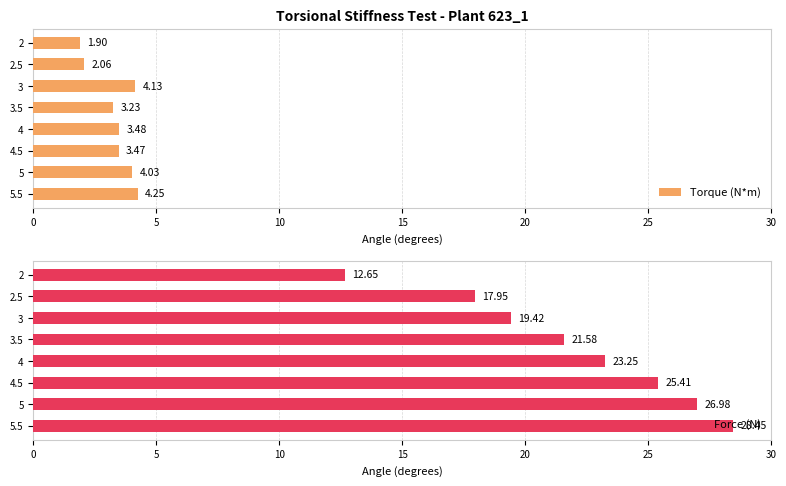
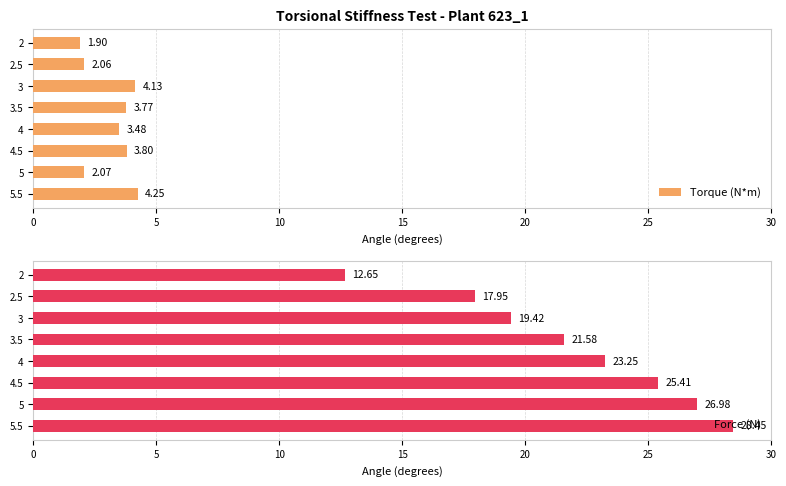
  {
    "Torsional Stiffness Test - Plant 623_1": {
      "2": 1.90,
      "2.5": 2.06,
      "3": 4.13,
-     "3.5": 3.23,
+     "3.5": 3.77,
      "4": 3.48,
-     "4.5": 3.47,
-     "5": 4.03,
+     "4.5": 3.80,
+     "5": 2.07,
      "5.5": 4.25
    }
  }
